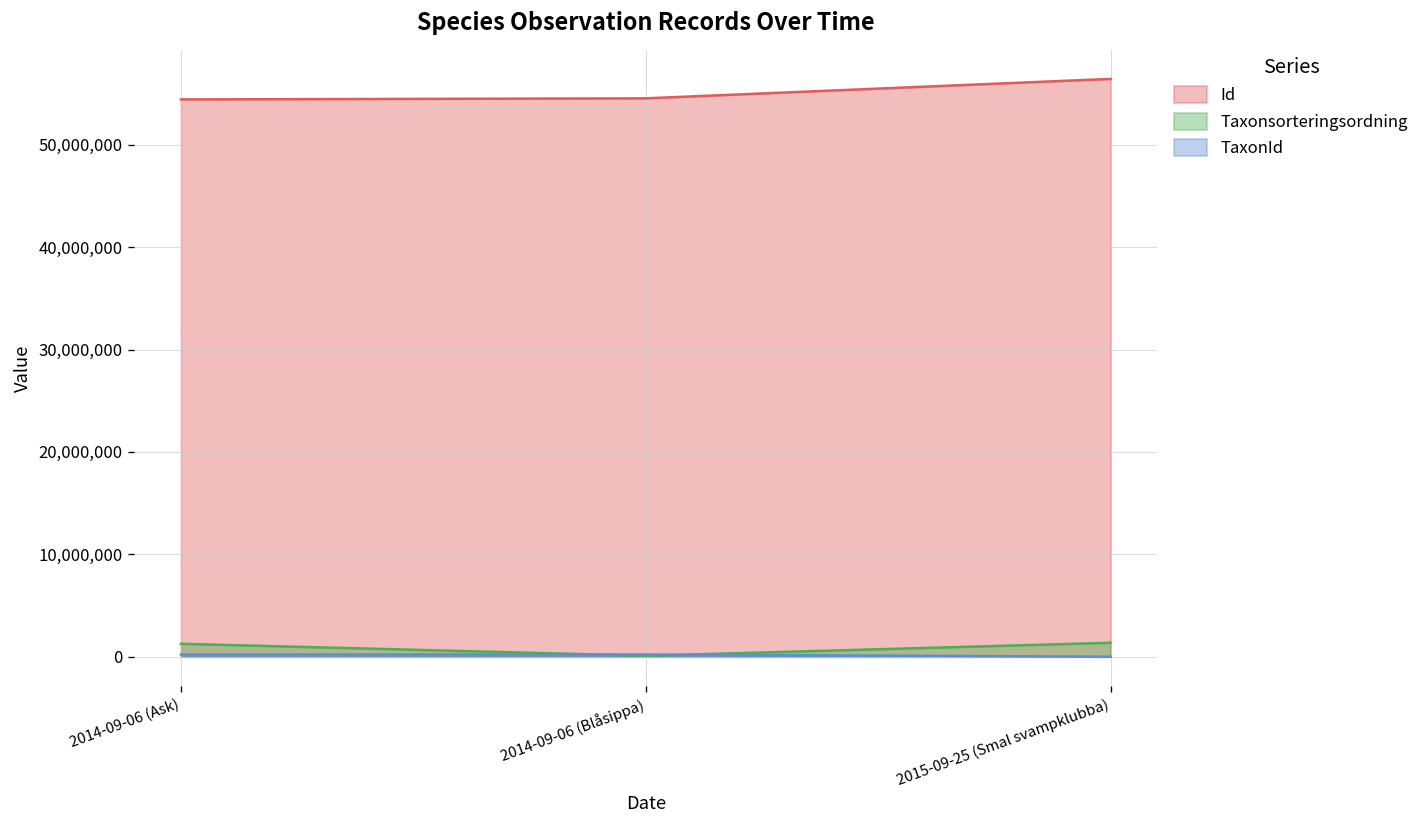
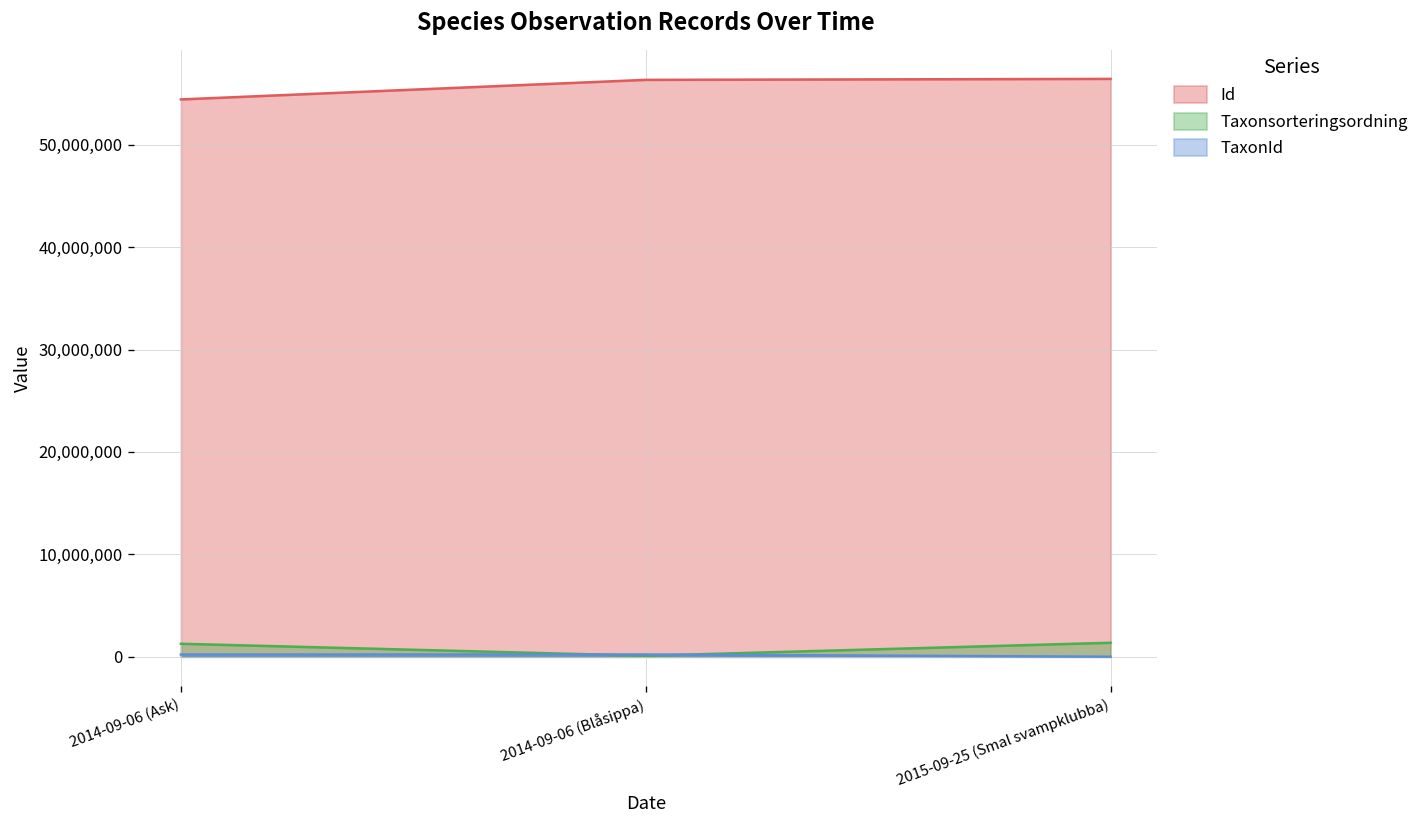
  {
    "Id": {
      "2014-09-06 (Ask)": "54,000,000",
-     "2014-09-06 (Blåsippa)": "55,000,000",
+     "2014-09-06 (Blåsippa)": "56,000,000",
      "2015-09-25 (Smal svampklubba)": "56,000,000"
    },
    "Taxonsorteringsordning": {
      "2014-09-06 (Ask)": "1,000,000",
      "2015-09-25 (Smal svampklubba)": "1,000,000"
    },
    "TaxonId": {
      "2014-09-06 (Ask)": "0",
      "2015-09-25 (Smal svampklubba)": "0"
    }
  }
